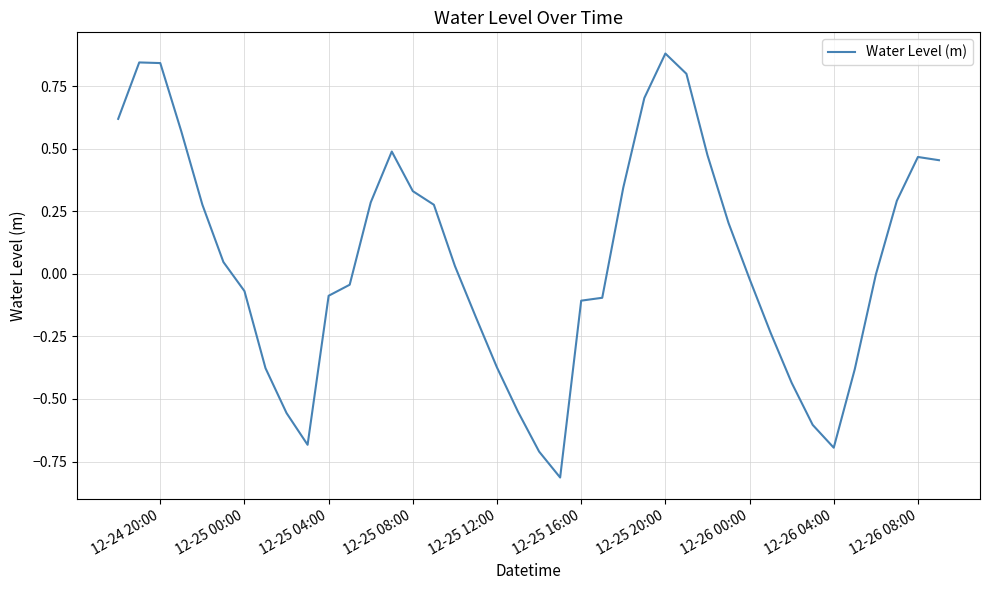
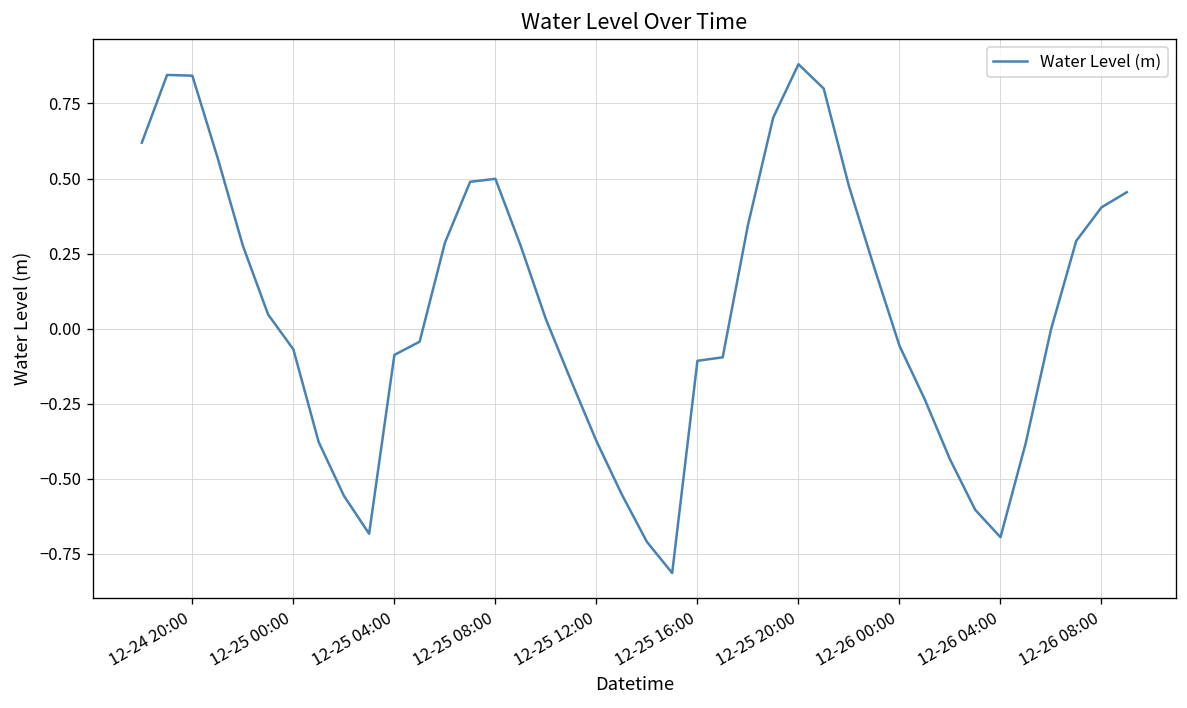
  {
    "12-24 20:00": 0.84,
    "12-25 00:00": -0.07,
    "12-25 04:00": -0.09,
-   "12-25 08:00": 0.33,
+   "12-25 08:00": 0.50,
    "12-25 12:00": -0.37,
    "12-25 16:00": -0.11,
    "12-25 20:00": 0.88,
-   "12-26 00:00": -0.02,
+   "12-26 00:00": -0.06,
    "12-26 04:00": -0.69,
-   "12-26 08:00": 0.47
+   "12-26 08:00": 0.40
  }
